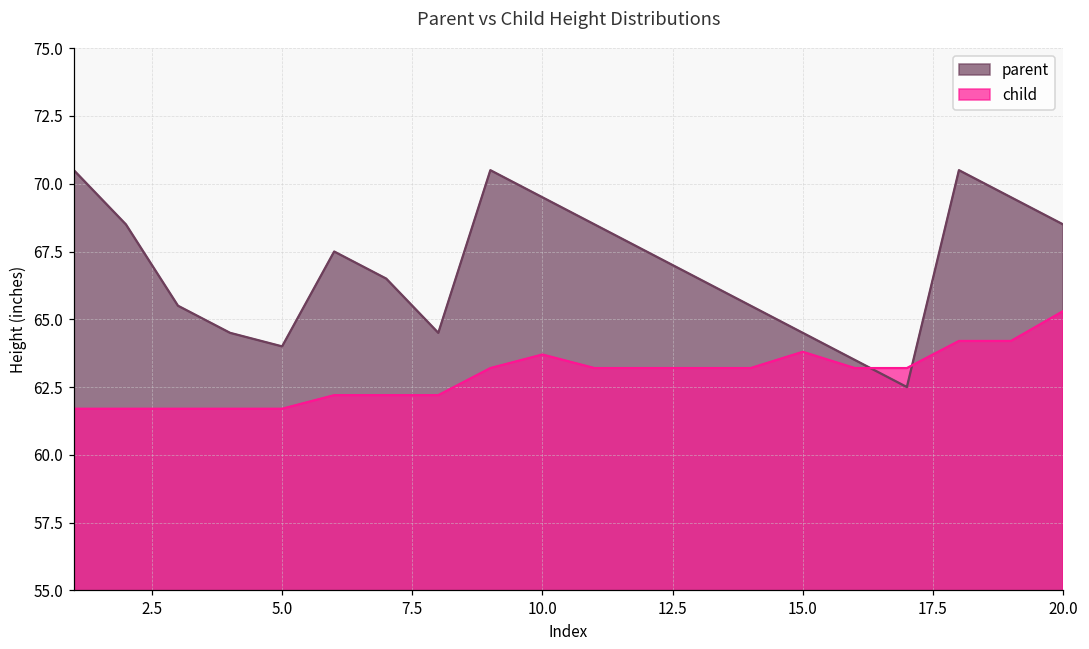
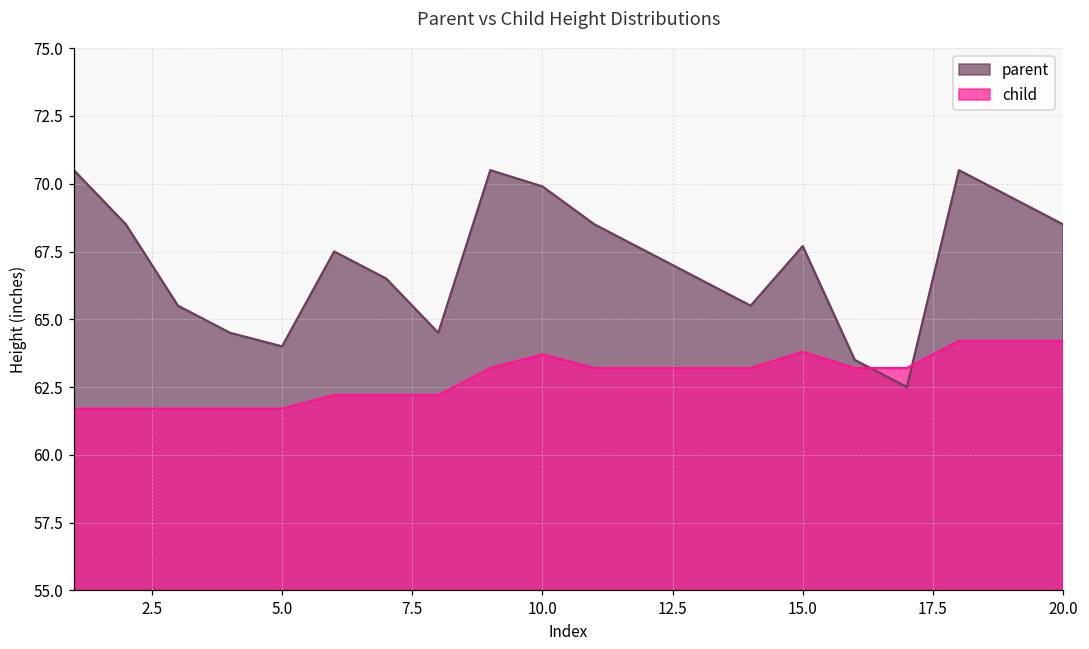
  {
    "parent": {
      "5.0": 64.0,
-     "10.0": 69.5,
-     "15.0": 64.5,
+     "10.0": 69.9,
+     "15.0": 67.7,
      "20.0": 68.5
    },
    "child": {
      "5.0": 61.7,
      "10.0": 63.7,
      "15.0": 63.8,
-     "20.0": 65.3
+     "20.0": 64.2
    }
  }
